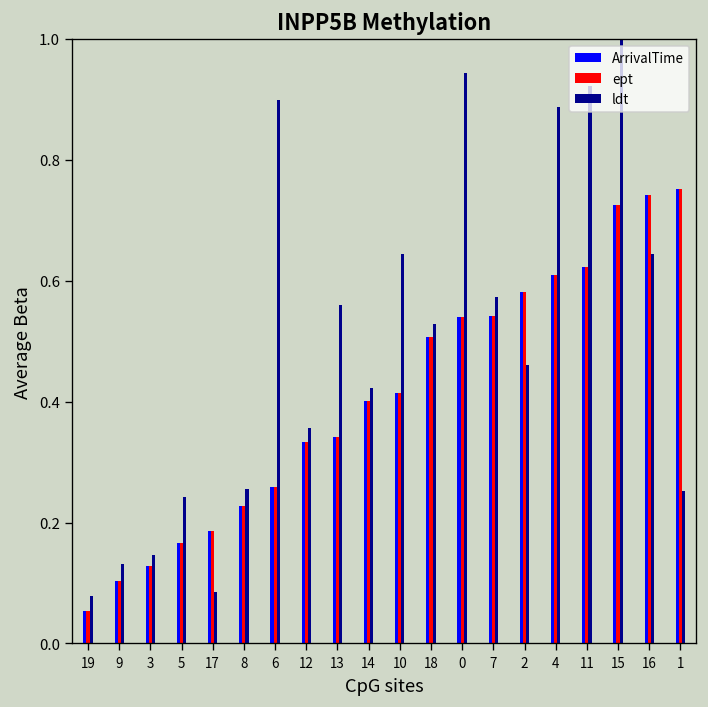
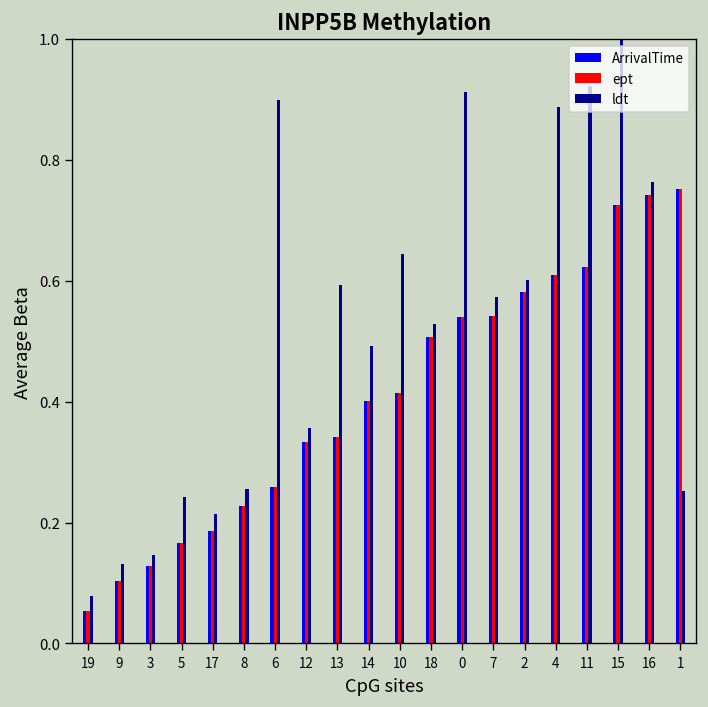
  {
    "ArrivalTime": {
      "19": 0.05,
      "9": 0.10,
      "3": 0.13,
      "5": 0.17,
      "17": 0.19,
      "8": 0.23,
      "6": 0.26,
      "12": 0.33,
      "13": 0.34,
      "14": 0.40,
      "10": 0.41,
      "18": 0.51,
      "0": 0.54,
      "7": 0.54,
      "2": 0.58,
      "4": 0.61,
      "11": 0.62,
      "15": 0.73,
      "16": 0.74,
      "1": 0.75
    },
    "ept": {
      "19": 0.05,
      "9": 0.10,
      "3": 0.13,
      "5": 0.17,
      "17": 0.19,
      "8": 0.23,
      "6": 0.26,
      "12": 0.33,
      "13": 0.34,
      "14": 0.40,
      "10": 0.41,
      "18": 0.51,
      "0": 0.54,
      "7": 0.54,
      "2": 0.58,
      "4": 0.61,
      "11": 0.62,
      "15": 0.73,
      "16": 0.74,
      "1": 0.75
    },
    "ldt": {
      "19": 0.08,
      "9": 0.13,
      "3": 0.15,
      "5": 0.24,
-     "17": 0.09,
+     "17": 0.21,
      "8": 0.26,
      "6": 0.90,
      "12": 0.36,
-     "13": 0.56,
-     "14": 0.42,
+     "13": 0.59,
+     "14": 0.49,
      "10": 0.64,
      "18": 0.53,
-     "0": 0.94,
+     "0": 0.91,
      "7": 0.57,
-     "2": 0.46,
+     "2": 0.60,
      "4": 0.89,
      "15": 1.00,
-     "16": 0.64,
+     "16": 0.76,
      "1": 0.25
    }
  }
